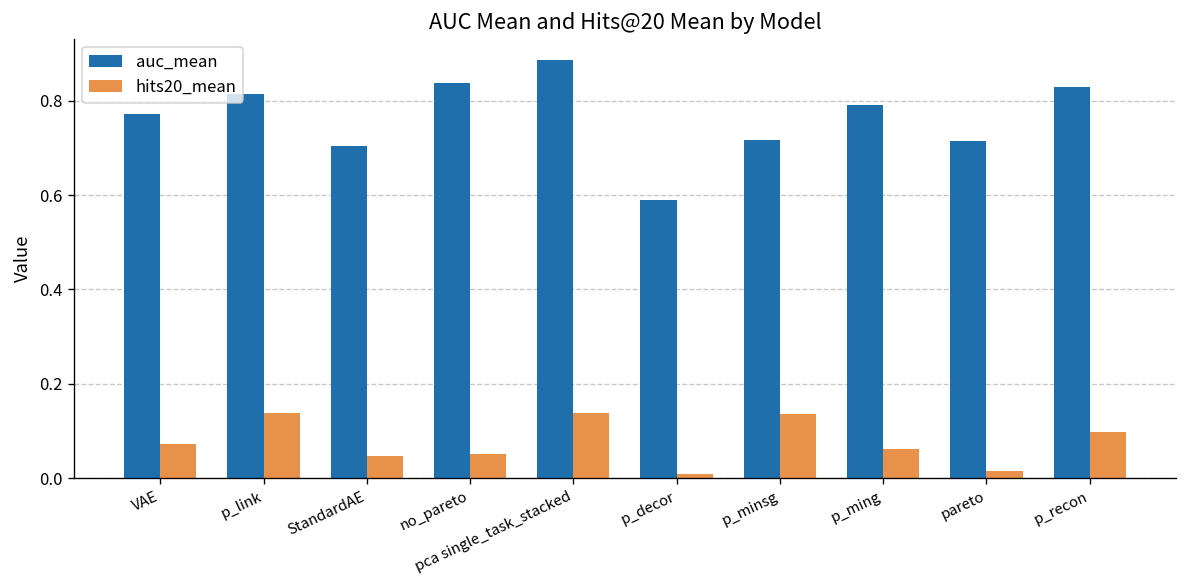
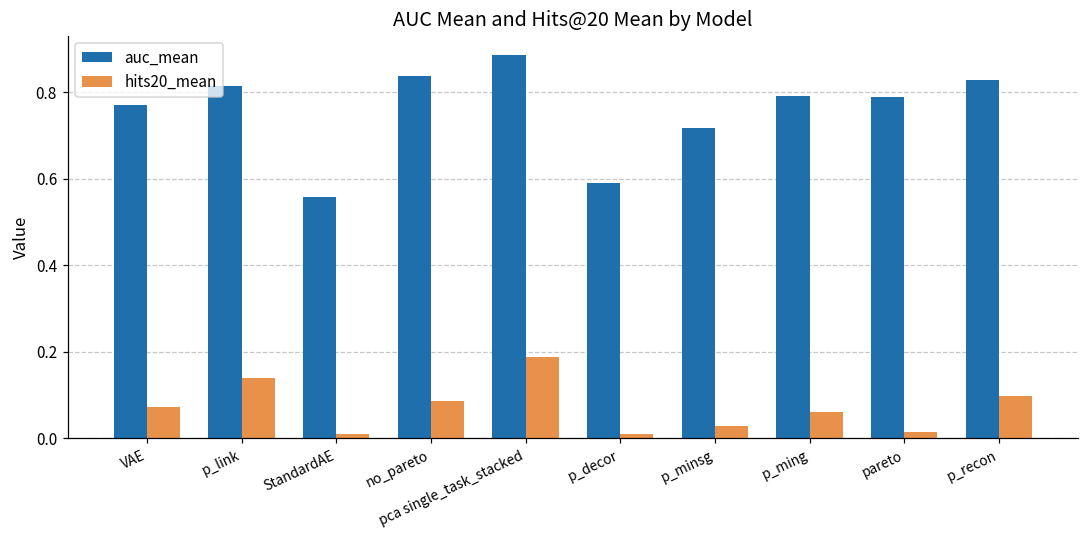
  {
    "auc_mean": {
      "VAE": 0.77,
      "p_link": 0.81,
-     "StandardAE": 0.71,
+     "StandardAE": 0.56,
      "no_pareto": 0.84,
      "pca single_task_stacked": 0.89,
      "p_decor": 0.59,
      "p_minsg": 0.72,
      "p_ming": 0.79,
-     "pareto": 0.72,
+     "pareto": 0.79,
      "p_recon": 0.83
    },
    "hits20_mean": {
      "VAE": 0.07,
      "p_link": 0.14,
-     "StandardAE": 0.05,
-     "no_pareto": 0.05,
-     "pca single_task_stacked": 0.14,
+     "StandardAE": 0.01,
+     "no_pareto": 0.09,
+     "pca single_task_stacked": 0.19,
      "p_decor": 0.01,
-     "p_minsg": 0.14,
+     "p_minsg": 0.03,
      "p_ming": 0.06,
      "pareto": 0.02,
      "p_recon": 0.10
    }
  }
